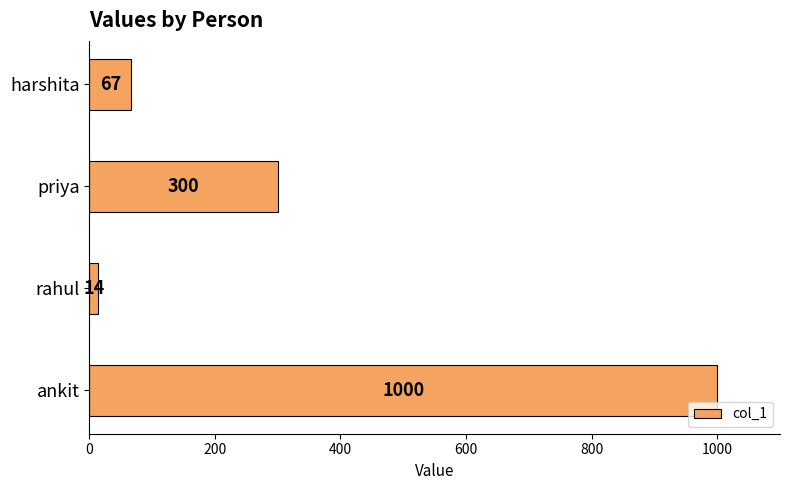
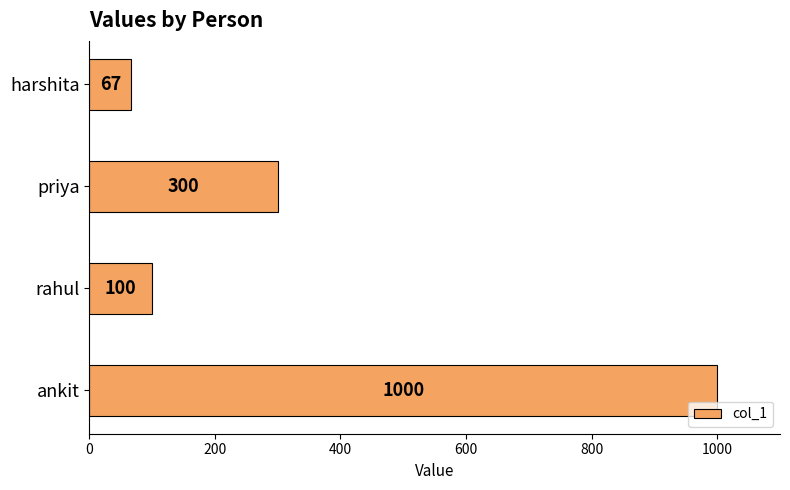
  {
    "harshita": 67,
    "priya": 300,
-   "rahul": 14,
+   "rahul": 100,
    "ankit": 1000
  }
